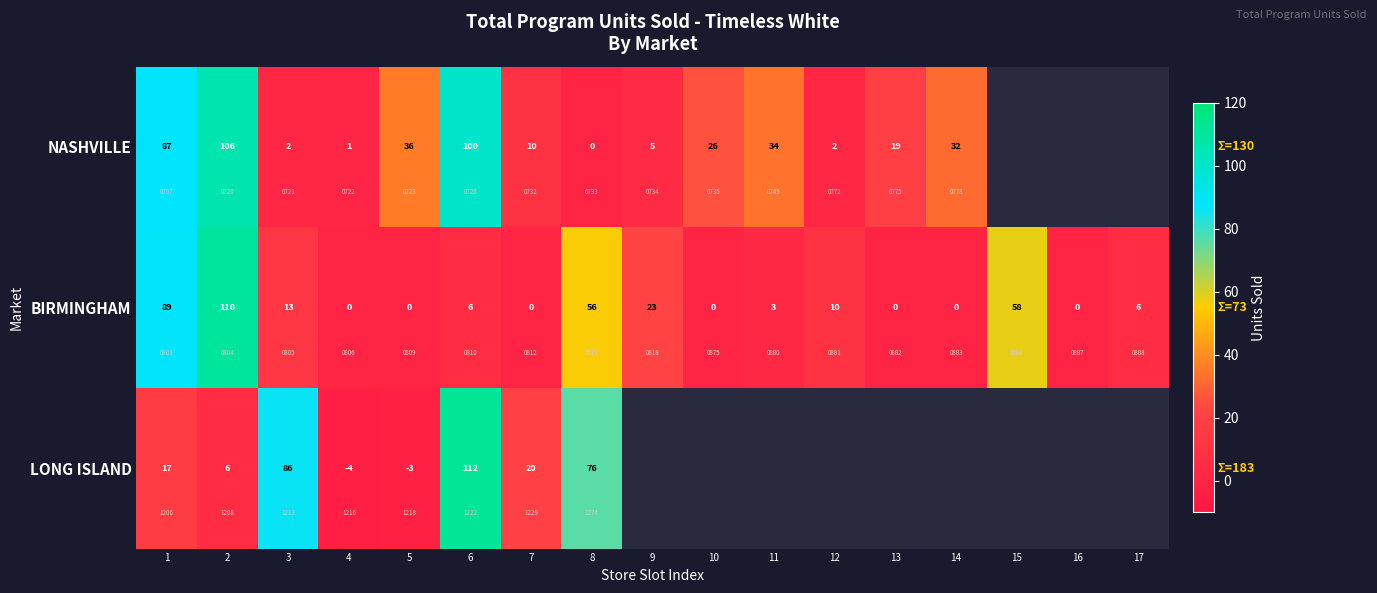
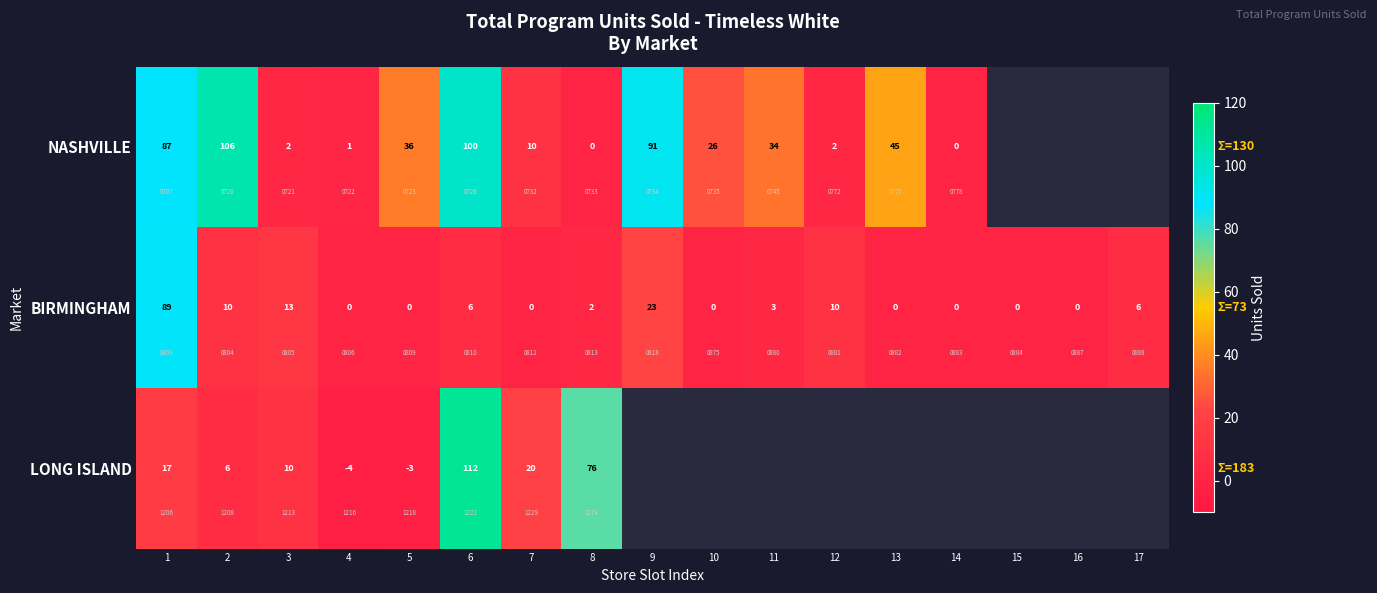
  {
    "NASHVILLE": {
-     "9": 5,
-     "13": 19,
-     "14": 32
+     "9": 91,
+     "13": 45,
+     "14": 0
    },
    "BIRMINGHAM": {
-     "2": 110,
-     "8": 56,
-     "15": 58
+     "2": 10,
+     "8": 2,
+     "15": 0
    },
    "LONG ISLAND": {
-     "3": 86
+     "3": 10
    }
  }
